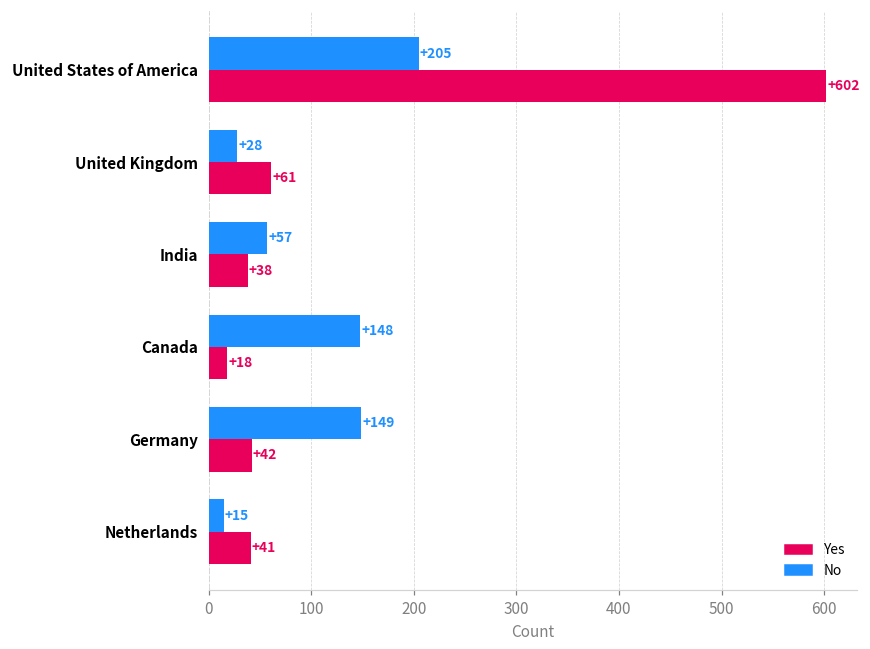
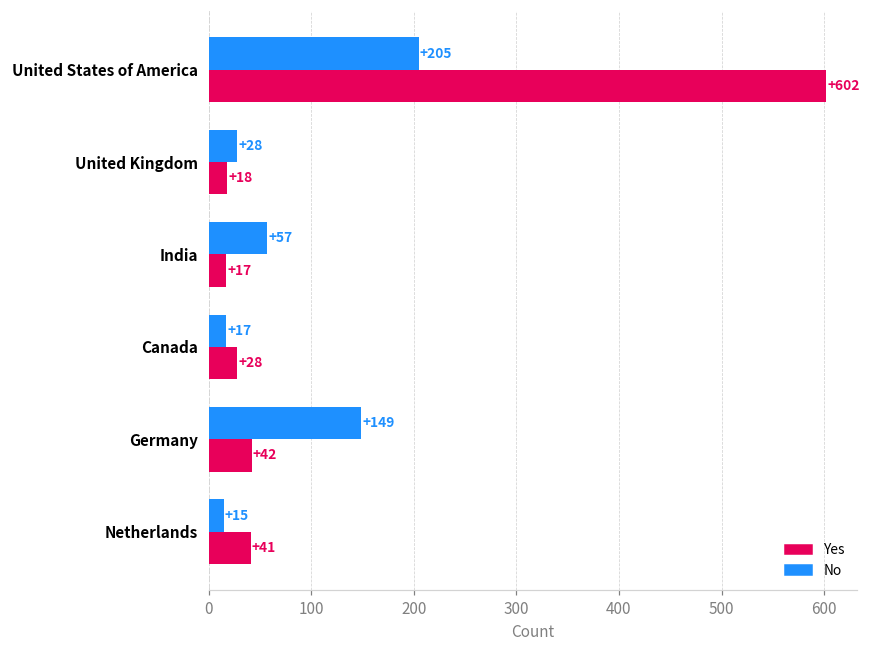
  {
    "Yes": {
      "United States of America": "+602",
-     "United Kingdom": "+61",
-     "India": "+38",
-     "Canada": "+18",
+     "United Kingdom": "+18",
+     "India": "+17",
+     "Canada": "+28",
      "Germany": "+42",
      "Netherlands": "+41"
    },
    "No": {
      "United States of America": "+205",
      "United Kingdom": "+28",
      "India": "+57",
-     "Canada": "+148",
+     "Canada": "+17",
      "Germany": "+149",
      "Netherlands": "+15"
    }
  }
